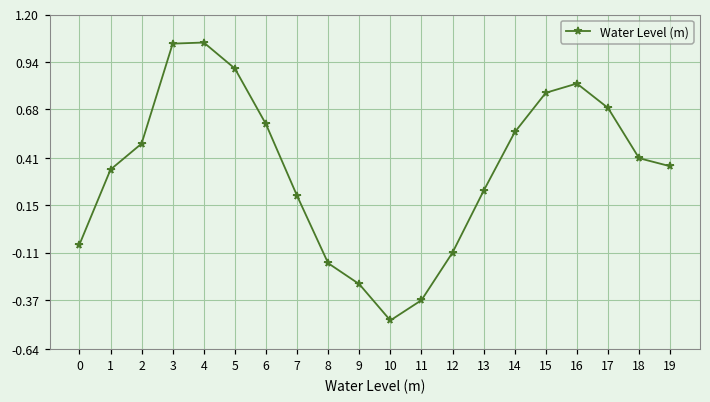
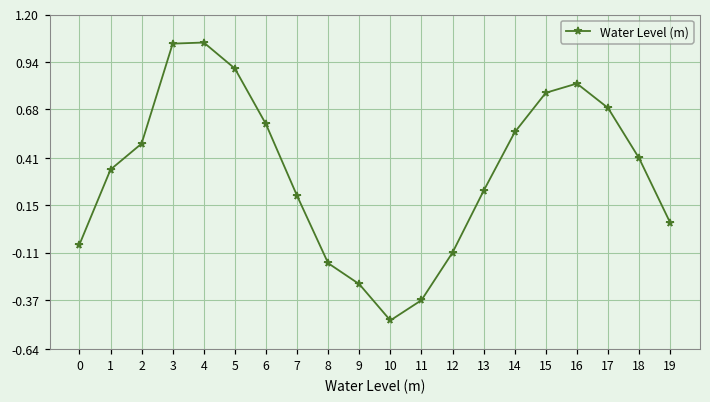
  {
    "0": -0.07,
    "1": 0.35,
    "2": 0.49,
    "3": 1.04,
    "4": 1.05,
    "5": 0.90,
    "6": 0.60,
    "7": 0.20,
    "8": -0.17,
    "9": -0.28,
    "10": -0.48,
    "11": -0.37,
    "12": -0.11,
    "13": 0.23,
    "14": 0.55,
    "15": 0.77,
    "16": 0.82,
    "17": 0.69,
    "18": 0.41,
-   "19": 0.37
+   "19": 0.05
  }
